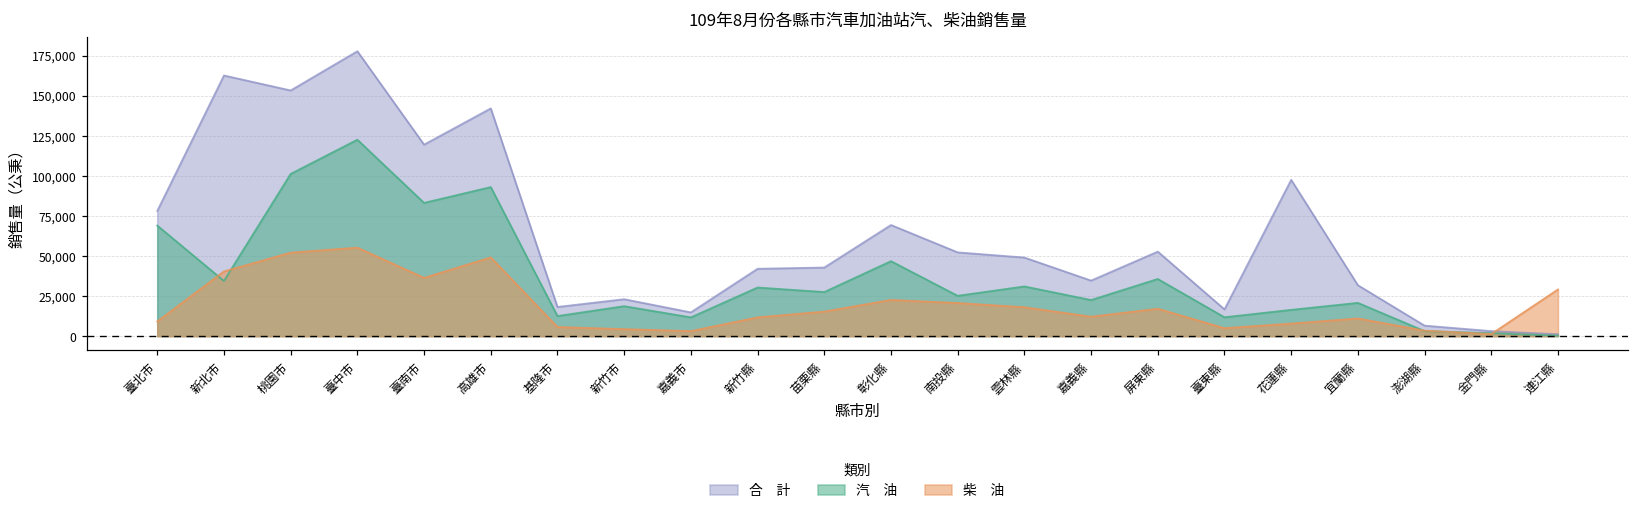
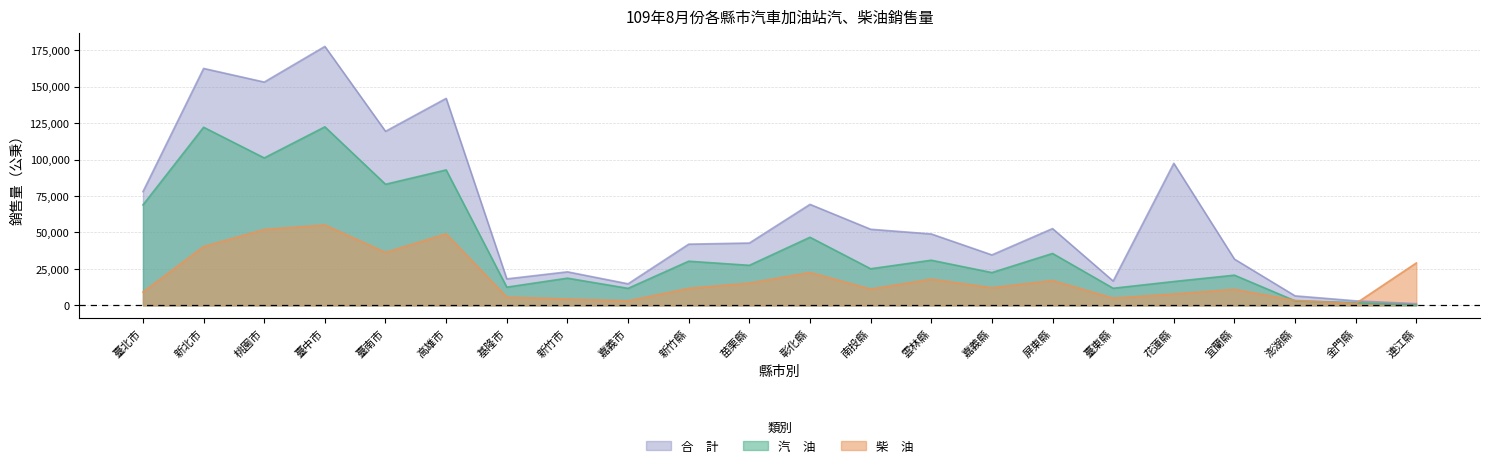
  {
    "合 計": {
      "臺北市": "78,000",
      "新北市": "163,000",
      "桃園市": "153,000",
      "臺中市": "178,000",
      "臺南市": "119,000",
      "高雄市": "142,000",
      "基隆市": "18,000",
      "新竹市": "23,000",
      "嘉義市": "15,000",
      "新竹縣": "42,000",
      "苗栗縣": "43,000",
      "彰化縣": "69,000",
      "南投縣": "52,000",
      "雲林縣": "49,000",
      "嘉義縣": "35,000",
      "屏東縣": "53,000",
      "臺東縣": "17,000",
      "花蓮縣": "97,000",
      "宜蘭縣": "32,000",
      "澎湖縣": "7,000"
    },
    "汽 油": {
      "臺北市": "69,000",
-     "新北市": "34,000",
+     "新北市": "122,000",
      "桃園市": "101,000",
      "臺中市": "122,000",
      "臺南市": "83,000",
      "高雄市": "93,000",
      "基隆市": "13,000",
      "新竹市": "19,000",
      "嘉義市": "12,000",
      "新竹縣": "30,000",
      "苗栗縣": "27,000",
      "彰化縣": "47,000",
      "南投縣": "25,000",
      "雲林縣": "31,000",
      "嘉義縣": "23,000",
      "屏東縣": "36,000",
      "臺東縣": "12,000",
      "花蓮縣": "16,000",
      "宜蘭縣": "21,000"
    },
    "柴 油": {
      "臺北市": "9,000",
      "新北市": "40,000",
      "桃園市": "52,000",
      "臺中市": "55,000",
      "臺南市": "36,000",
      "高雄市": "49,000",
      "基隆市": "6,000",
      "新竹市": "4,000",
      "嘉義市": "3,000",
      "新竹縣": "12,000",
      "苗栗縣": "15,000",
      "彰化縣": "23,000",
-     "南投縣": "21,000",
+     "南投縣": "11,000",
      "雲林縣": "18,000",
      "嘉義縣": "12,000",
      "屏東縣": "17,000",
      "臺東縣": "5,000",
      "花蓮縣": "8,000",
      "宜蘭縣": "11,000",
      "連江縣": "29,000"
    }
  }
